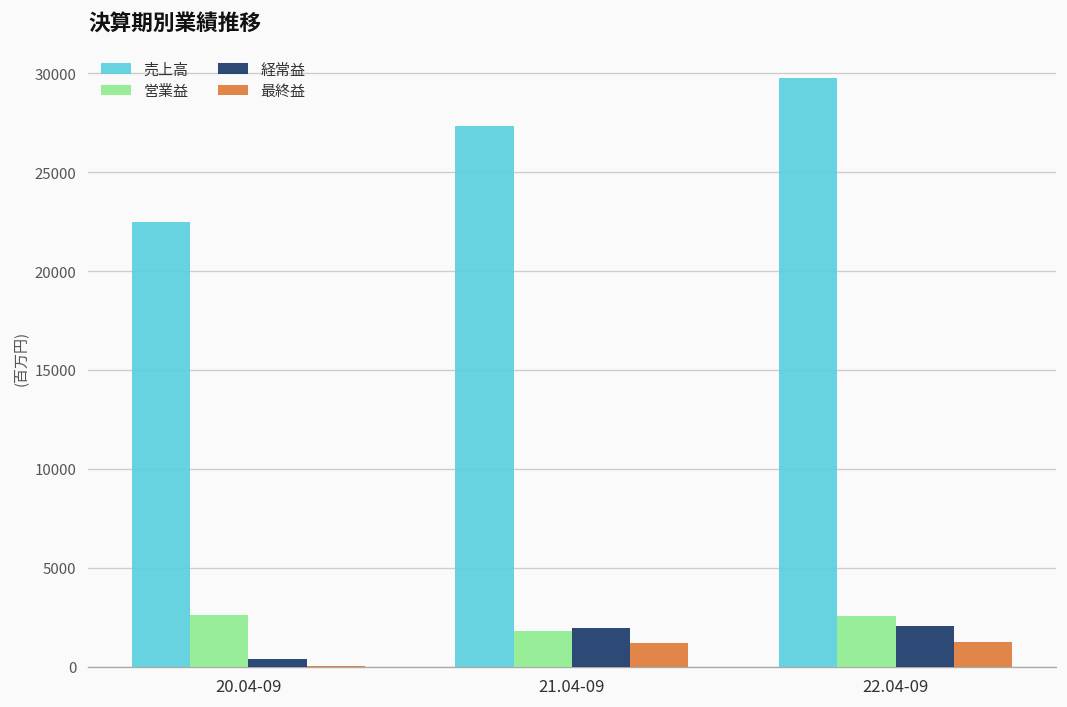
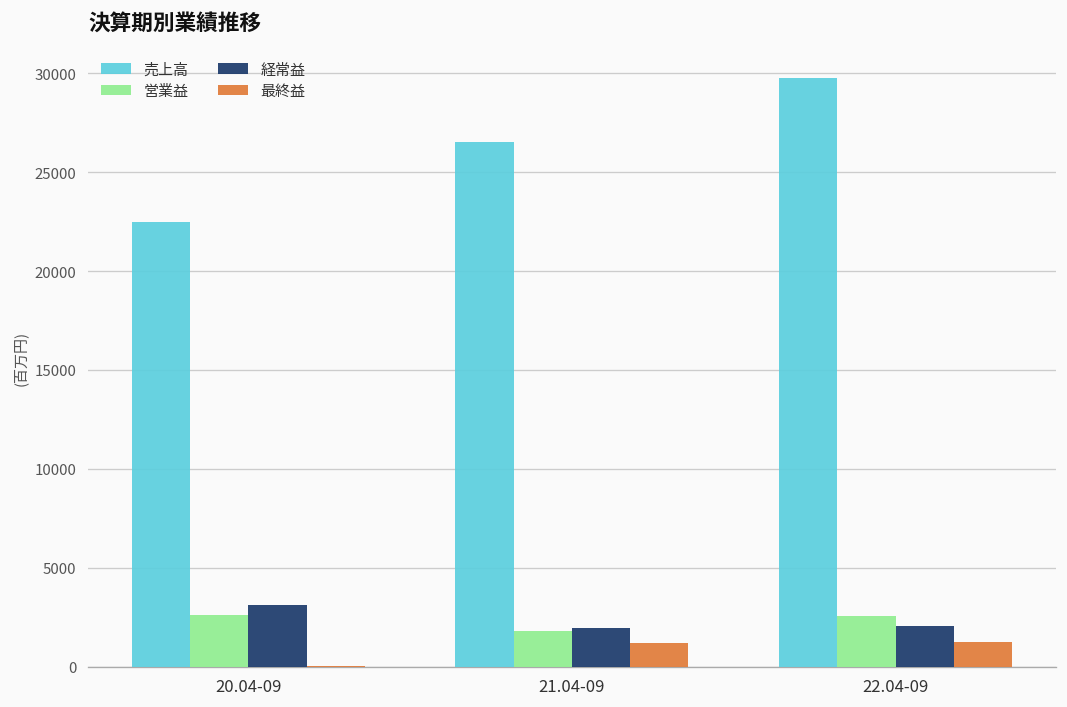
  {
    "売上高": {
      "20.04-09": 22500,
-     "21.04-09": 27300,
+     "21.04-09": 26500,
      "22.04-09": 29800
    },
    "営業益": {
      "20.04-09": 2600,
      "21.04-09": 1800,
      "22.04-09": 2600
    },
    "経常益": {
-     "20.04-09": 400,
+     "20.04-09": 3100,
      "21.04-09": 1900,
      "22.04-09": 2100
    },
    "最終益": {
      "21.04-09": 1200,
      "22.04-09": 1200
    }
  }
